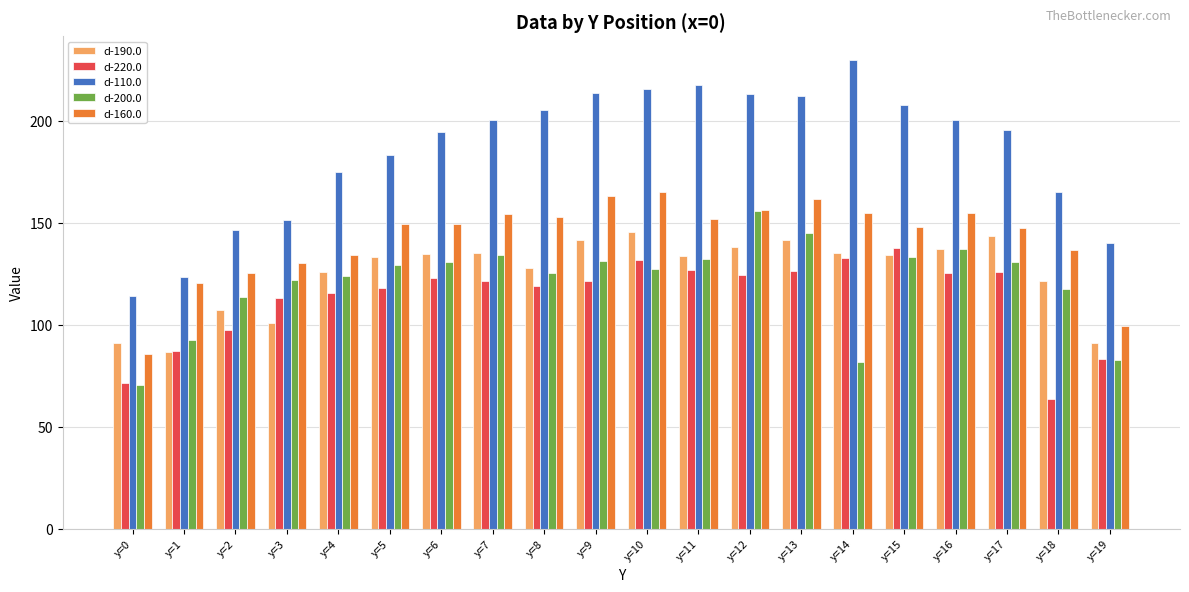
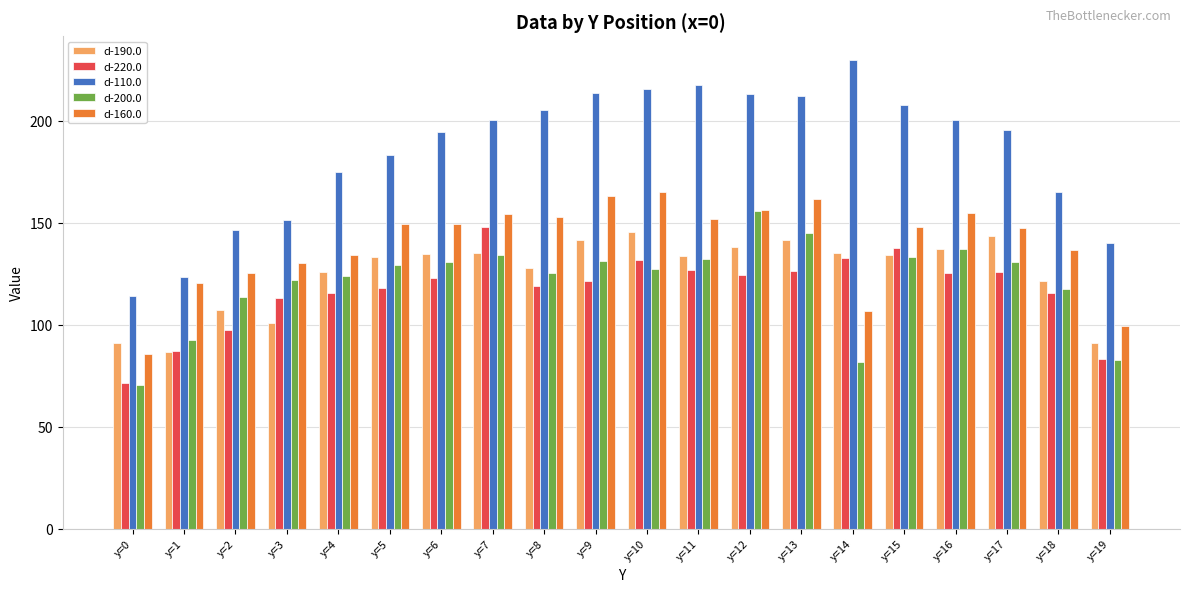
  {
    "d-190.0": {
      "y=0": 91,
      "y=1": 87,
      "y=2": 107,
      "y=3": 101,
      "y=4": 126,
      "y=5": 133,
      "y=6": 135,
      "y=7": 135,
      "y=8": 128,
      "y=9": 141,
      "y=10": 145,
      "y=11": 134,
      "y=12": 138,
      "y=13": 141,
      "y=14": 135,
      "y=15": 134,
      "y=16": 137,
      "y=17": 144,
      "y=18": 122,
      "y=19": 91
    },
    "d-220.0": {
      "y=0": 71,
      "y=1": 87,
      "y=2": 98,
      "y=3": 113,
      "y=4": 116,
      "y=5": 118,
      "y=6": 123,
-     "y=7": 121,
+     "y=7": 148,
      "y=8": 119,
      "y=9": 121,
      "y=10": 132,
      "y=11": 127,
      "y=12": 124,
      "y=13": 126,
      "y=14": 133,
      "y=15": 138,
      "y=16": 125,
      "y=17": 126,
-     "y=18": 64,
+     "y=18": 116,
      "y=19": 83
    },
    "d-110.0": {
      "y=0": 114,
      "y=1": 124,
      "y=2": 147,
      "y=3": 151,
      "y=4": 175,
      "y=5": 183,
      "y=6": 194,
      "y=7": 201,
      "y=8": 205,
      "y=9": 213,
      "y=10": 215,
      "y=11": 218,
      "y=12": 213,
      "y=13": 212,
      "y=14": 230,
      "y=15": 208,
      "y=16": 201,
      "y=17": 195,
      "y=18": 165,
      "y=19": 140
    },
    "d-200.0": {
      "y=0": 71,
      "y=1": 92,
      "y=2": 114,
      "y=3": 122,
      "y=4": 124,
      "y=5": 129,
      "y=6": 131,
      "y=7": 134,
      "y=8": 125,
      "y=9": 131,
      "y=10": 127,
      "y=11": 132,
      "y=12": 156,
      "y=13": 145,
      "y=14": 82,
      "y=15": 133,
      "y=16": 137,
      "y=17": 131,
      "y=18": 118,
      "y=19": 82
    },
    "d-160.0": {
      "y=0": 86,
      "y=1": 120,
      "y=2": 125,
      "y=3": 130,
      "y=4": 134,
      "y=5": 149,
      "y=6": 149,
      "y=7": 154,
      "y=8": 153,
      "y=9": 163,
      "y=10": 165,
      "y=11": 152,
      "y=12": 156,
      "y=13": 161,
-     "y=14": 155,
+     "y=14": 107,
      "y=15": 148,
      "y=16": 155,
      "y=17": 147,
      "y=18": 136,
      "y=19": 99
    }
  }
